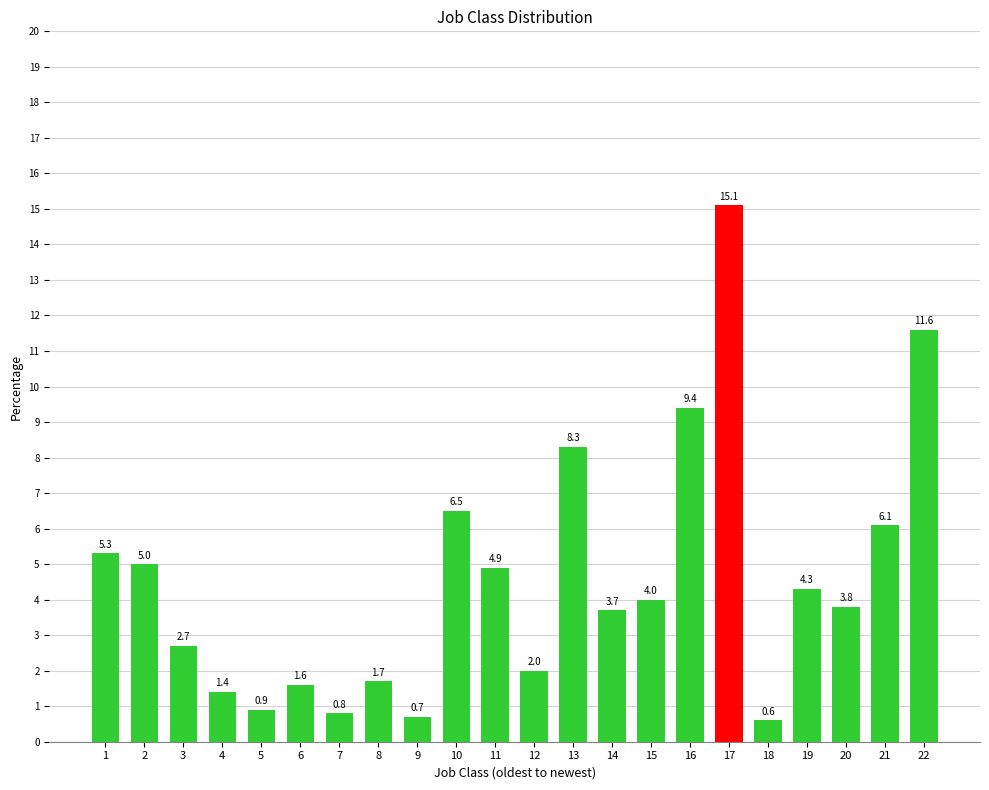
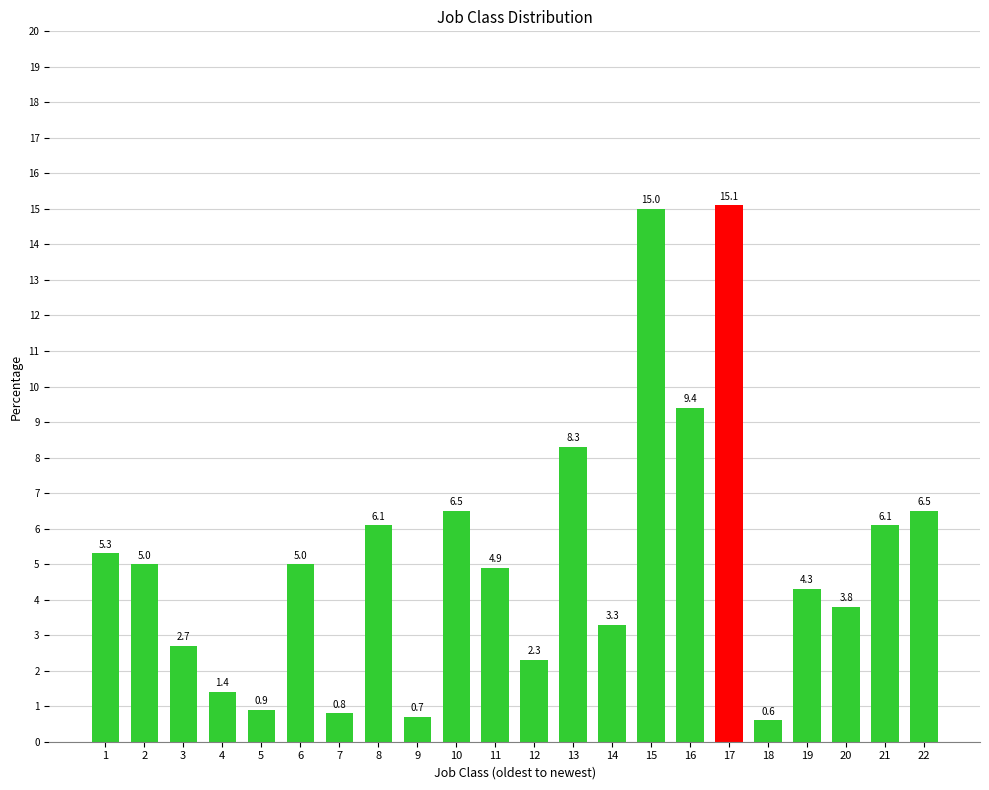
  {
    "1": 5.3,
    "2": 5.0,
    "3": 2.7,
    "4": 1.4,
    "5": 0.9,
-   "6": 1.6,
+   "6": 5.0,
    "7": 0.8,
-   "8": 1.7,
+   "8": 6.1,
    "9": 0.7,
    "10": 6.5,
    "11": 4.9,
-   "12": 2.0,
+   "12": 2.3,
    "13": 8.3,
-   "14": 3.7,
-   "15": 4.0,
+   "14": 3.3,
+   "15": 15.0,
    "16": 9.4,
    "17": 15.1,
    "18": 0.6,
    "19": 4.3,
    "20": 3.8,
    "21": 6.1,
-   "22": 11.6
+   "22": 6.5
  }
